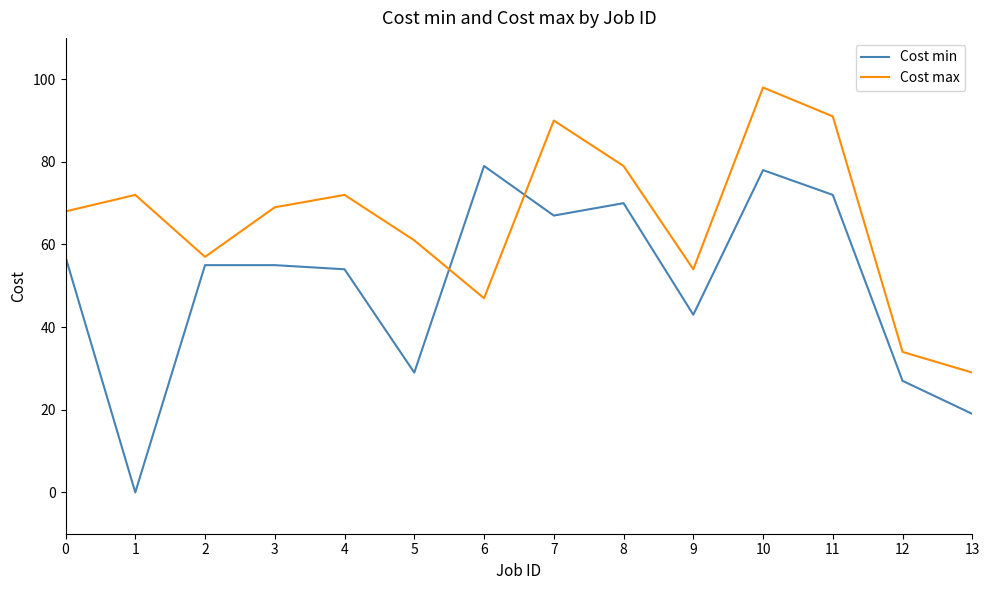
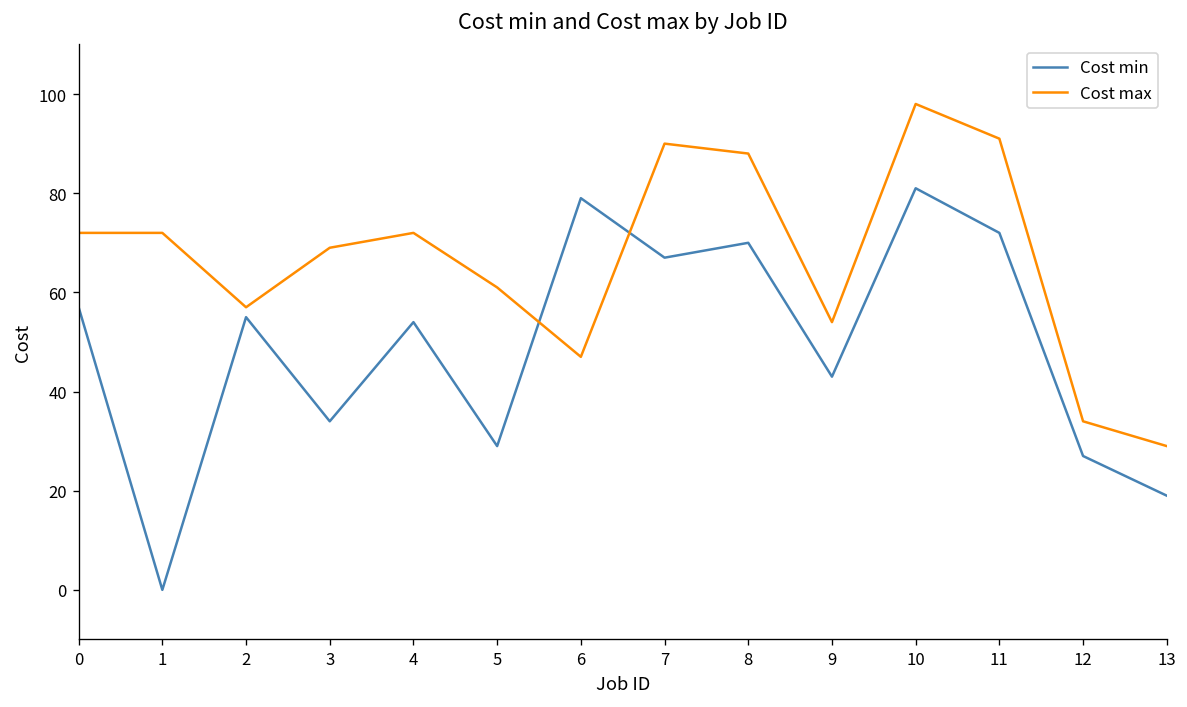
  {
    "Cost min": {
      "0": 57,
      "1": 0,
      "2": 55,
-     "3": 55,
+     "3": 34,
      "4": 54,
      "5": 29,
      "6": 79,
      "7": 67,
      "8": 70,
      "9": 43,
-     "10": 78,
+     "10": 81,
      "11": 72,
      "12": 27,
      "13": 19
    },
    "Cost max": {
-     "0": 68,
+     "0": 72,
      "1": 72,
      "2": 57,
      "3": 69,
      "4": 72,
      "5": 61,
      "6": 47,
      "7": 90,
-     "8": 79,
+     "8": 88,
      "9": 54,
      "10": 98,
      "11": 91,
      "12": 34,
      "13": 29
    }
  }
